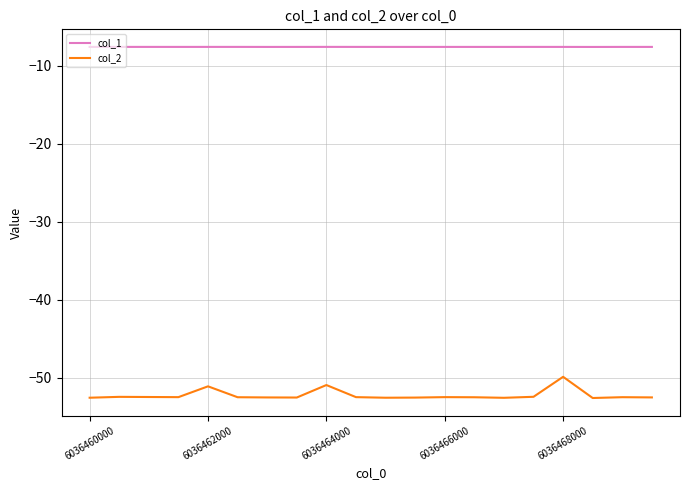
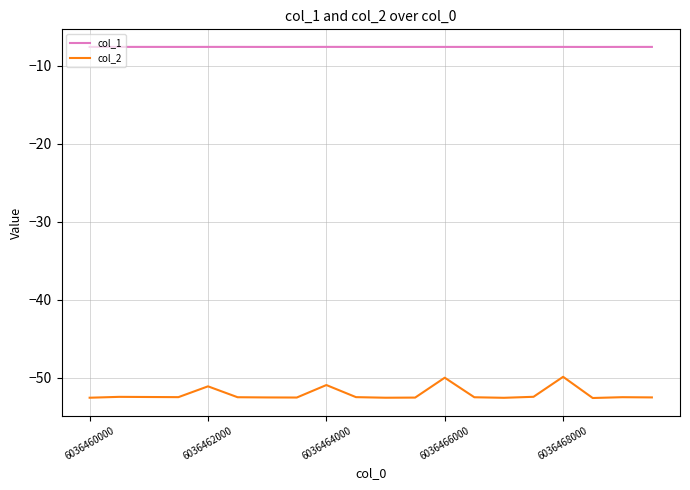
  {
    "col_1": {
      "6036462000": -8,
      "6036464000": -8,
      "6036466000": -8,
      "6036468000": -8
    },
    "col_2": {
      "6036460000": -53,
      "6036462000": -51,
      "6036464000": -51,
-     "6036466000": -52,
+     "6036466000": -50,
      "6036468000": -50
    }
  }
